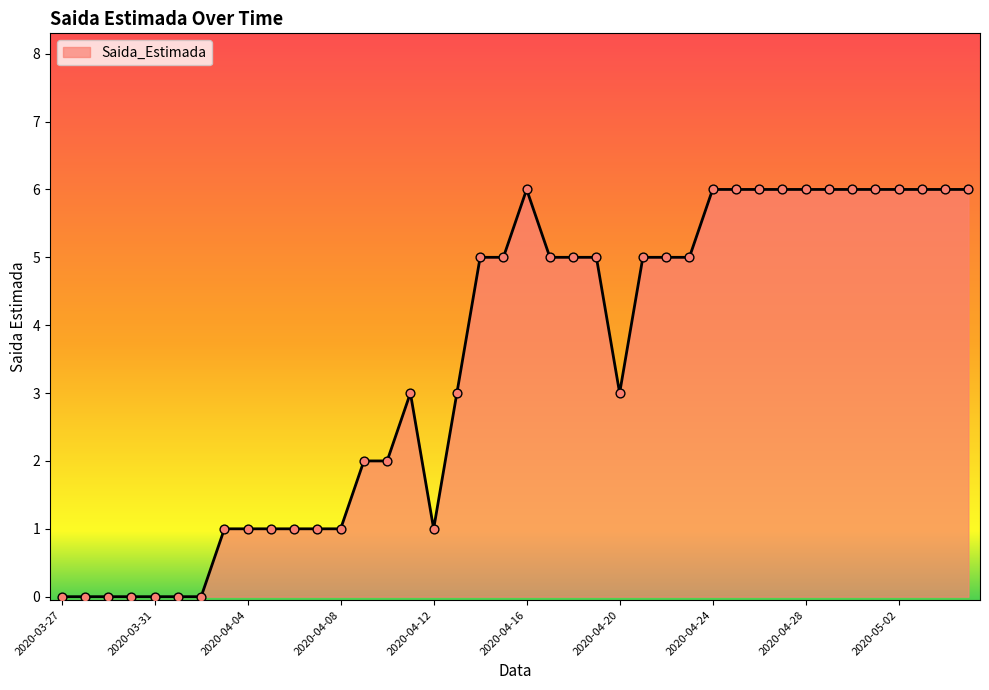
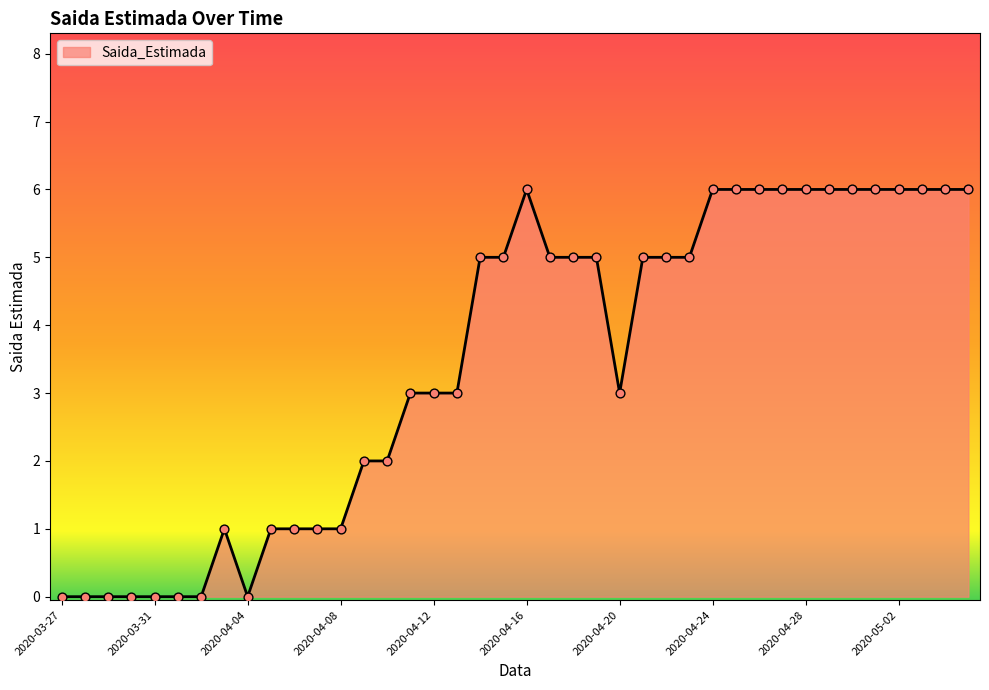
  {
    "2020-03-27": 0,
    "2020-03-31": 0,
-   "2020-04-04": 1,
+   "2020-04-04": 0,
    "2020-04-08": 1,
-   "2020-04-12": 1,
+   "2020-04-12": 3,
    "2020-04-16": 6,
    "2020-04-20": 3,
    "2020-04-24": 6,
    "2020-04-28": 6,
    "2020-05-02": 6
  }
